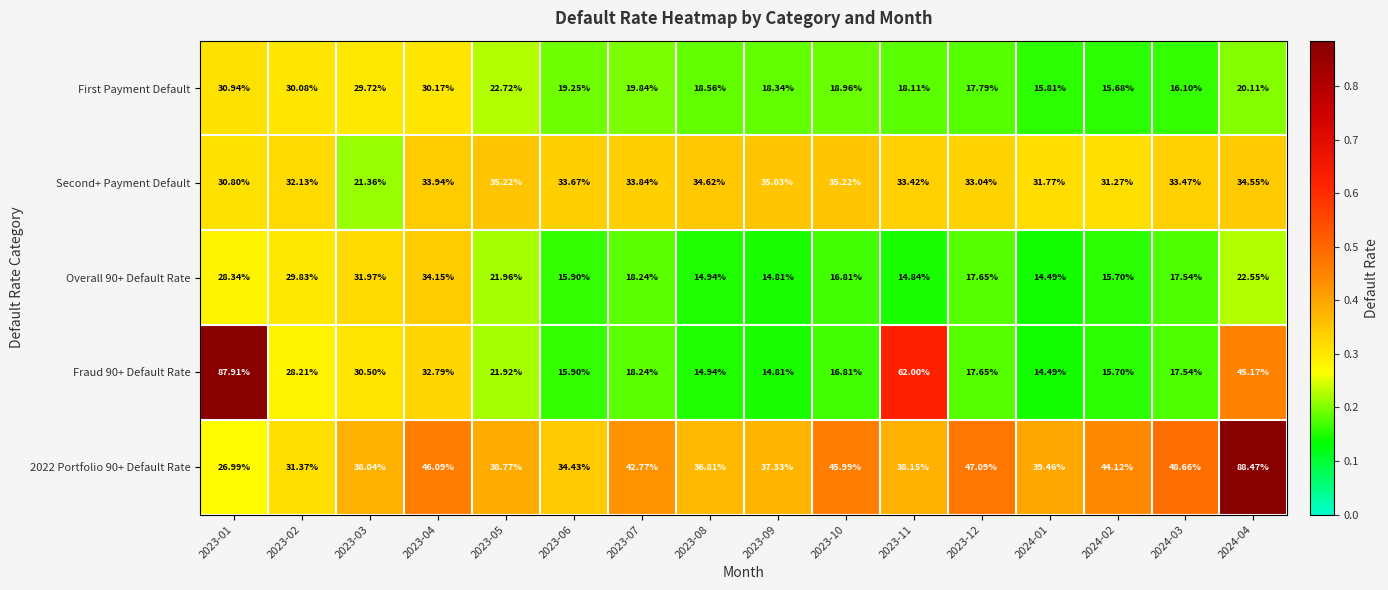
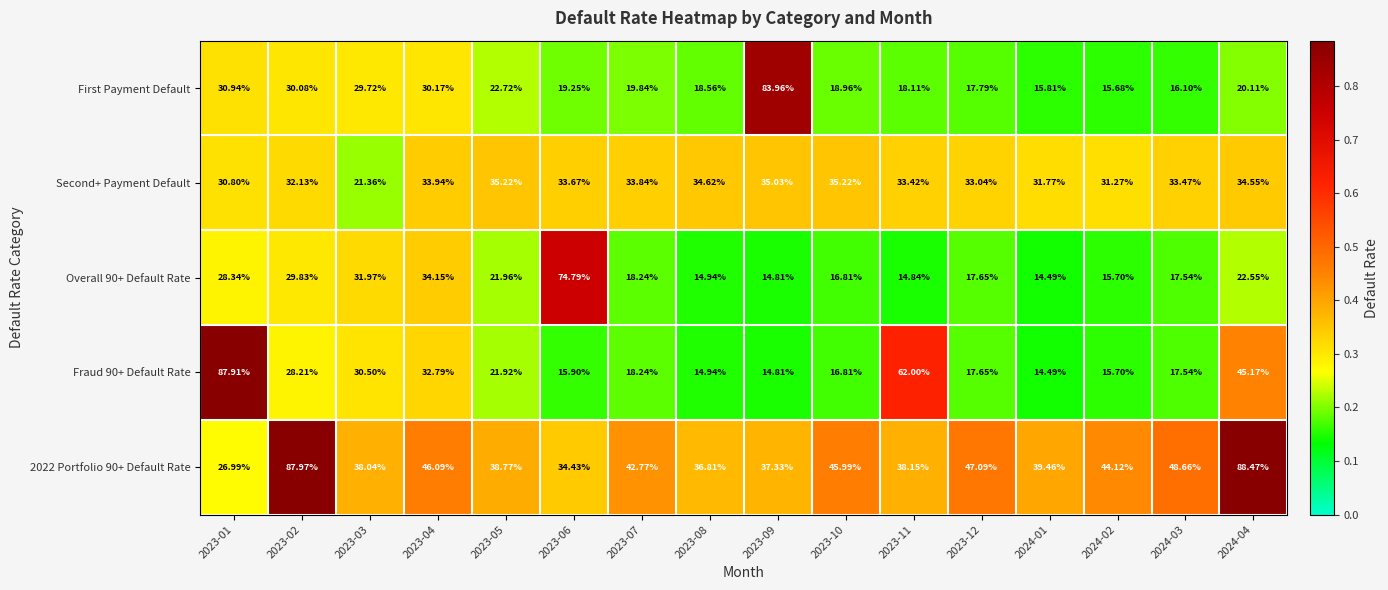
  {
    "First Payment Default": {
      "2023-01": "30.94%",
      "2023-02": "30.08%",
      "2023-03": "29.72%",
      "2023-04": "30.17%",
      "2023-05": "22.72%",
      "2023-06": "19.25%",
      "2023-07": "19.84%",
      "2023-08": "18.56%",
-     "2023-09": "18.34%",
+     "2023-09": "83.96%",
      "2023-10": "18.96%",
      "2023-11": "18.11%",
      "2023-12": "17.79%",
      "2024-01": "15.81%",
      "2024-02": "15.68%",
      "2024-03": "16.10%",
      "2024-04": "20.11%"
    },
    "Second+ Payment Default": {
      "2023-01": "30.80%",
      "2023-02": "32.13%",
      "2023-03": "21.36%",
      "2023-04": "33.94%",
      "2023-05": "35.22%",
      "2023-06": "33.67%",
      "2023-07": "33.84%",
      "2023-08": "34.62%",
      "2023-09": "35.03%",
      "2023-10": "35.22%",
      "2023-11": "33.42%",
      "2023-12": "33.04%",
      "2024-01": "31.77%",
      "2024-02": "31.27%",
      "2024-03": "33.47%",
      "2024-04": "34.55%"
    },
    "Overall 90+ Default Rate": {
      "2023-01": "28.34%",
      "2023-02": "29.83%",
      "2023-03": "31.97%",
      "2023-04": "34.15%",
      "2023-05": "21.96%",
-     "2023-06": "15.90%",
+     "2023-06": "74.79%",
      "2023-07": "18.24%",
      "2023-08": "14.94%",
      "2023-09": "14.81%",
      "2023-10": "16.81%",
      "2023-11": "14.84%",
      "2023-12": "17.65%",
      "2024-01": "14.49%",
      "2024-02": "15.70%",
      "2024-03": "17.54%",
      "2024-04": "22.55%"
    },
    "Fraud 90+ Default Rate": {
      "2023-01": "87.91%",
      "2023-02": "28.21%",
      "2023-03": "30.50%",
      "2023-04": "32.79%",
      "2023-05": "21.92%",
      "2023-06": "15.90%",
      "2023-07": "18.24%",
      "2023-08": "14.94%",
      "2023-09": "14.81%",
      "2023-10": "16.81%",
      "2023-11": "62.00%",
      "2023-12": "17.65%",
      "2024-01": "14.49%",
      "2024-02": "15.70%",
      "2024-03": "17.54%",
      "2024-04": "45.17%"
    },
    "2022 Portfolio 90+ Default Rate": {
      "2023-01": "26.99%",
-     "2023-02": "31.37%",
+     "2023-02": "87.97%",
      "2023-03": "38.04%",
      "2023-04": "46.09%",
      "2023-05": "38.77%",
      "2023-06": "34.43%",
      "2023-07": "42.77%",
      "2023-08": "36.81%",
      "2023-09": "37.33%",
      "2023-10": "45.99%",
      "2023-11": "38.15%",
      "2023-12": "47.09%",
      "2024-01": "39.46%",
      "2024-02": "44.12%",
      "2024-03": "48.66%",
      "2024-04": "88.47%"
    }
  }
